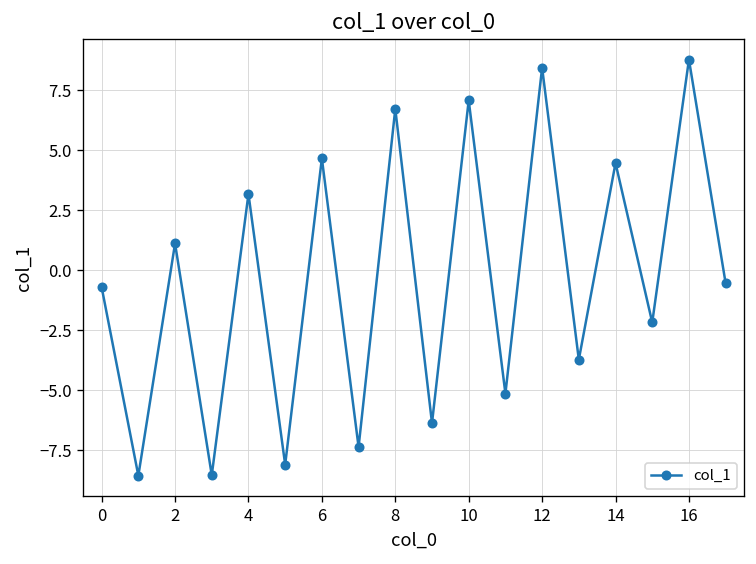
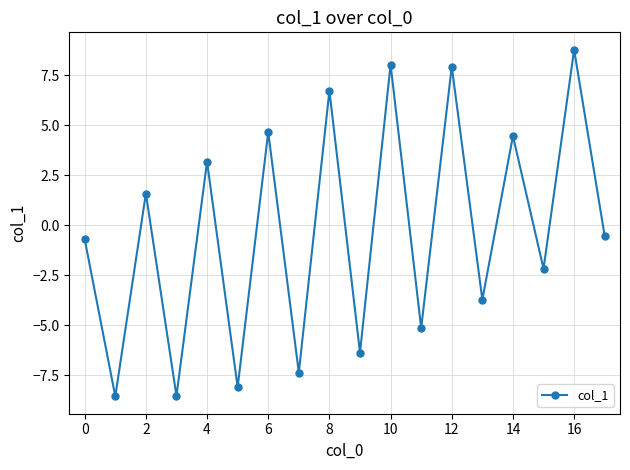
  {
    "0": -0.7,
-   "2": 1.1,
+   "2": 1.6,
    "4": 3.2,
    "6": 4.7,
    "8": 6.7,
-   "10": 7.1,
-   "12": 8.4,
+   "10": 8.0,
+   "12": 7.9,
    "14": 4.5,
    "16": 8.8
  }
